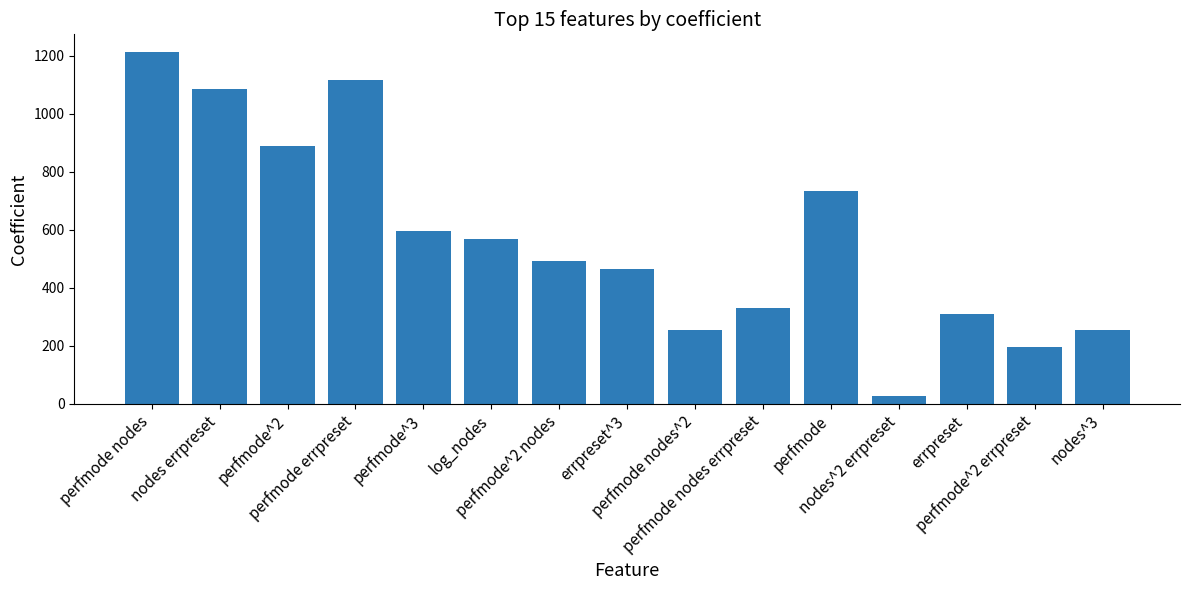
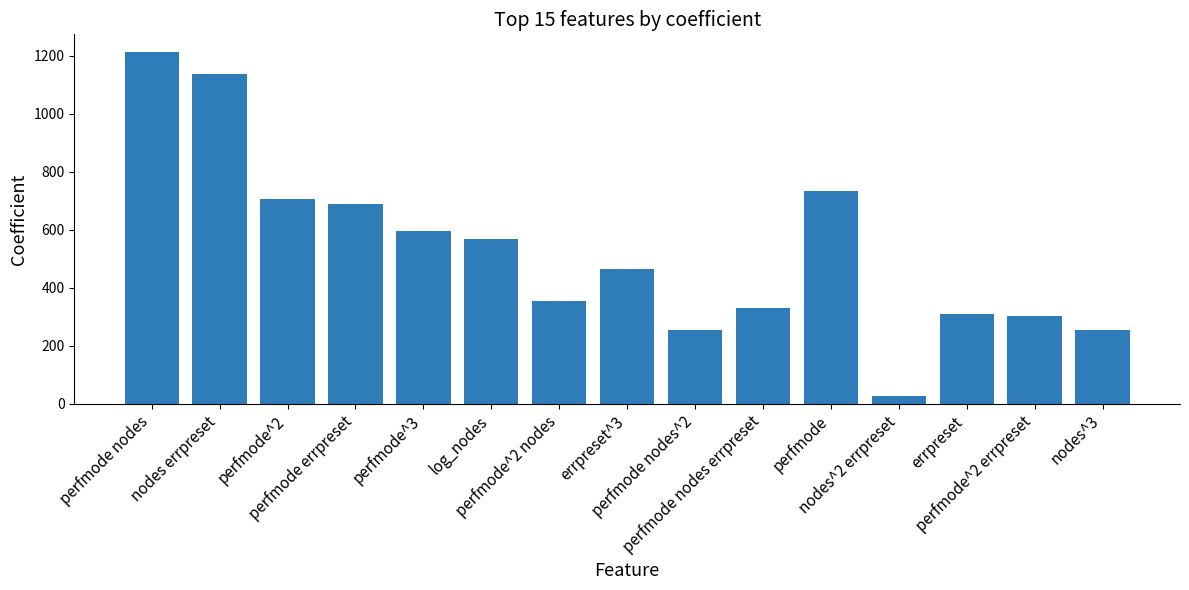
  {
    "perfmode nodes": 1210,
-   "nodes errpreset": 1080,
-   "perfmode^2": 890,
-   "perfmode errpreset": 1120,
+   "nodes errpreset": 1140,
+   "perfmode^2": 710,
+   "perfmode errpreset": 690,
    "perfmode^3": 590,
    "log_nodes": 570,
-   "perfmode^2 nodes": 490,
+   "perfmode^2 nodes": 350,
    "errpreset^3": 470,
    "perfmode nodes^2": 260,
    "perfmode nodes errpreset": 330,
    "perfmode": 730,
    "nodes^2 errpreset": 30,
    "errpreset": 310,
-   "perfmode^2 errpreset": 200,
+   "perfmode^2 errpreset": 300,
    "nodes^3": 250
  }
